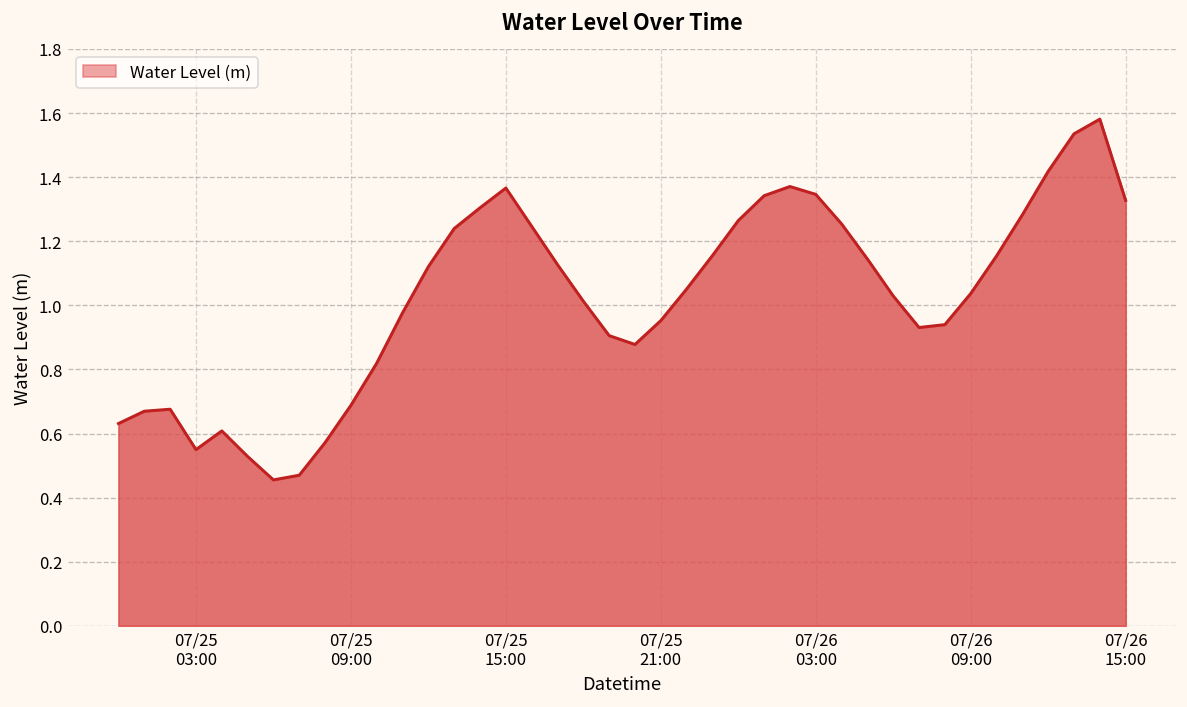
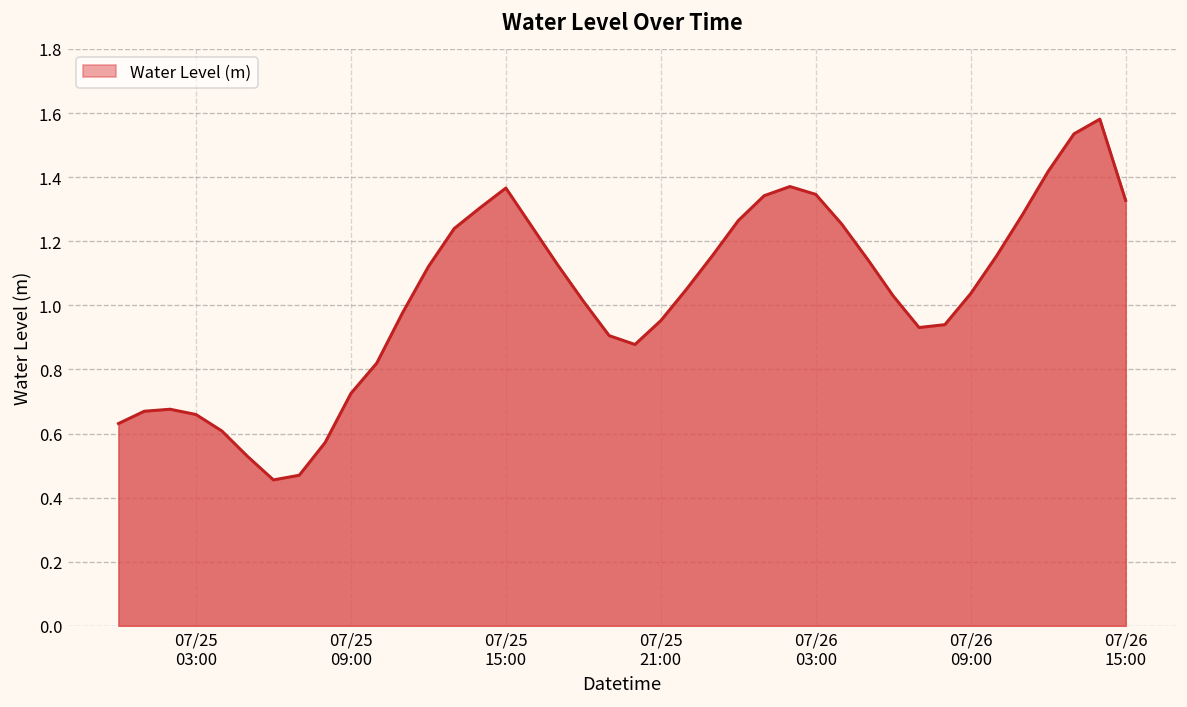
  {
-   "07/25 03:00": 0.55,
-   "07/25 09:00": 0.69,
+   "07/25 03:00": 0.66,
+   "07/25 09:00": 0.73,
    "07/25 15:00": 1.37,
    "07/25 21:00": 0.95,
    "07/26 03:00": 1.35,
    "07/26 09:00": 1.04,
    "07/26 15:00": 1.33
  }
